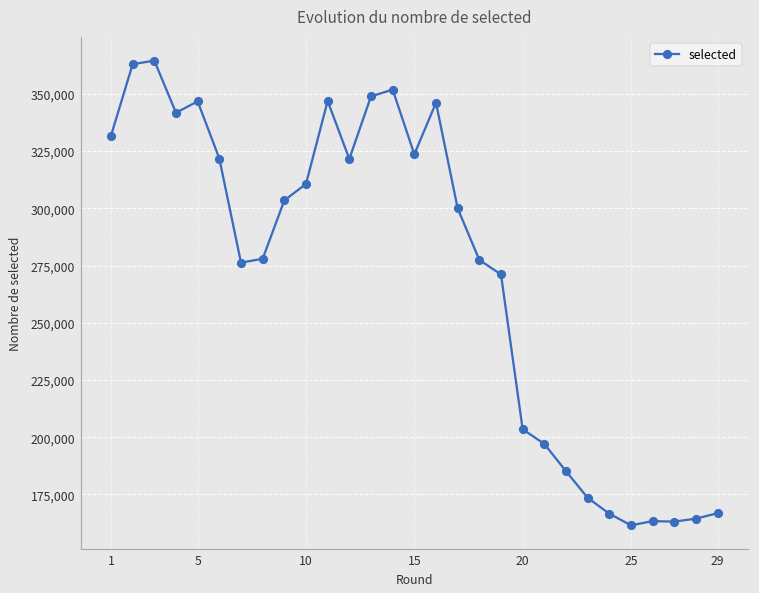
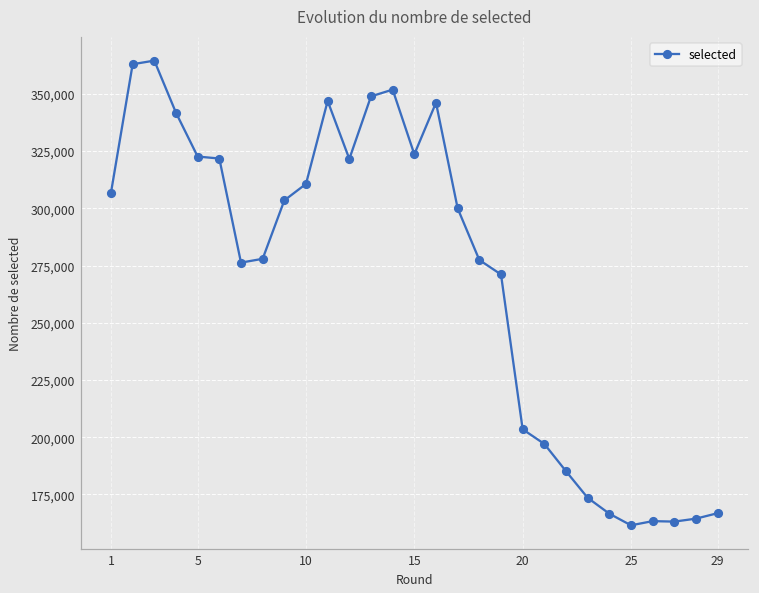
  {
-   "1": "332,000",
-   "5": "347,000",
+   "1": "307,000",
+   "5": "323,000",
    "10": "311,000",
    "15": "324,000",
    "20": "203,000",
    "25": "161,000",
    "29": "167,000"
  }
